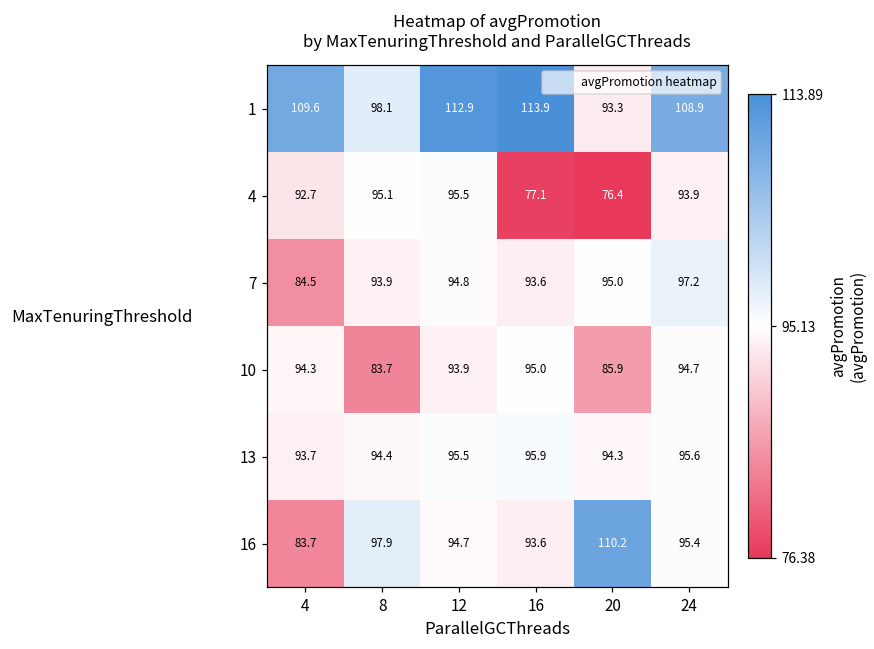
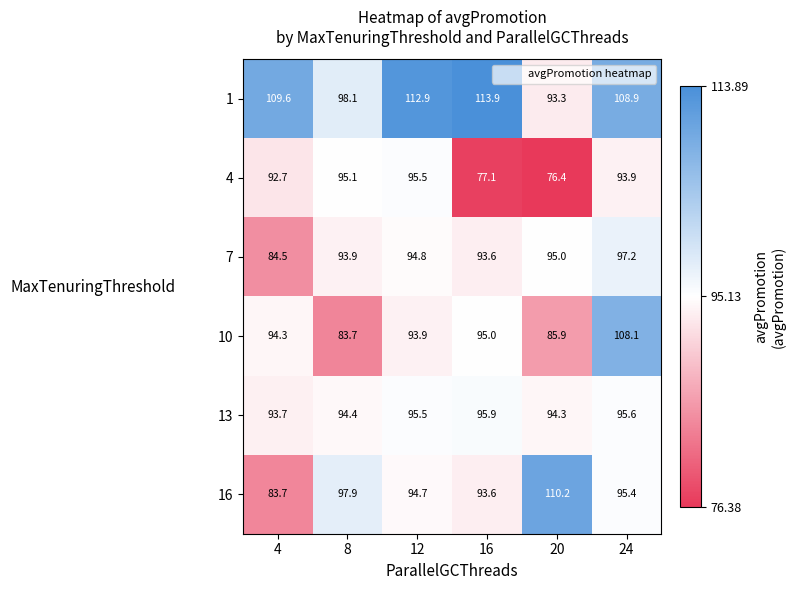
  {
    "1": {
      "4": 109.6,
      "8": 98.1,
      "12": 112.9,
      "16": 113.9,
      "20": 93.3,
      "24": 108.9
    },
    "4": {
      "4": 92.7,
      "8": 95.1,
      "12": 95.5,
      "16": 77.1,
      "20": 76.4,
      "24": 93.9
    },
    "7": {
      "4": 84.5,
      "8": 93.9,
      "12": 94.8,
      "16": 93.6,
      "20": 95.0,
      "24": 97.2
    },
    "10": {
      "4": 94.3,
      "8": 83.7,
      "12": 93.9,
      "16": 95.0,
      "20": 85.9,
-     "24": 94.7
+     "24": 108.1
    },
    "13": {
      "4": 93.7,
      "8": 94.4,
      "12": 95.5,
      "16": 95.9,
      "20": 94.3,
      "24": 95.6
    },
    "16": {
      "4": 83.7,
      "8": 97.9,
      "12": 94.7,
      "16": 93.6,
      "20": 110.2,
      "24": 95.4
    }
  }
